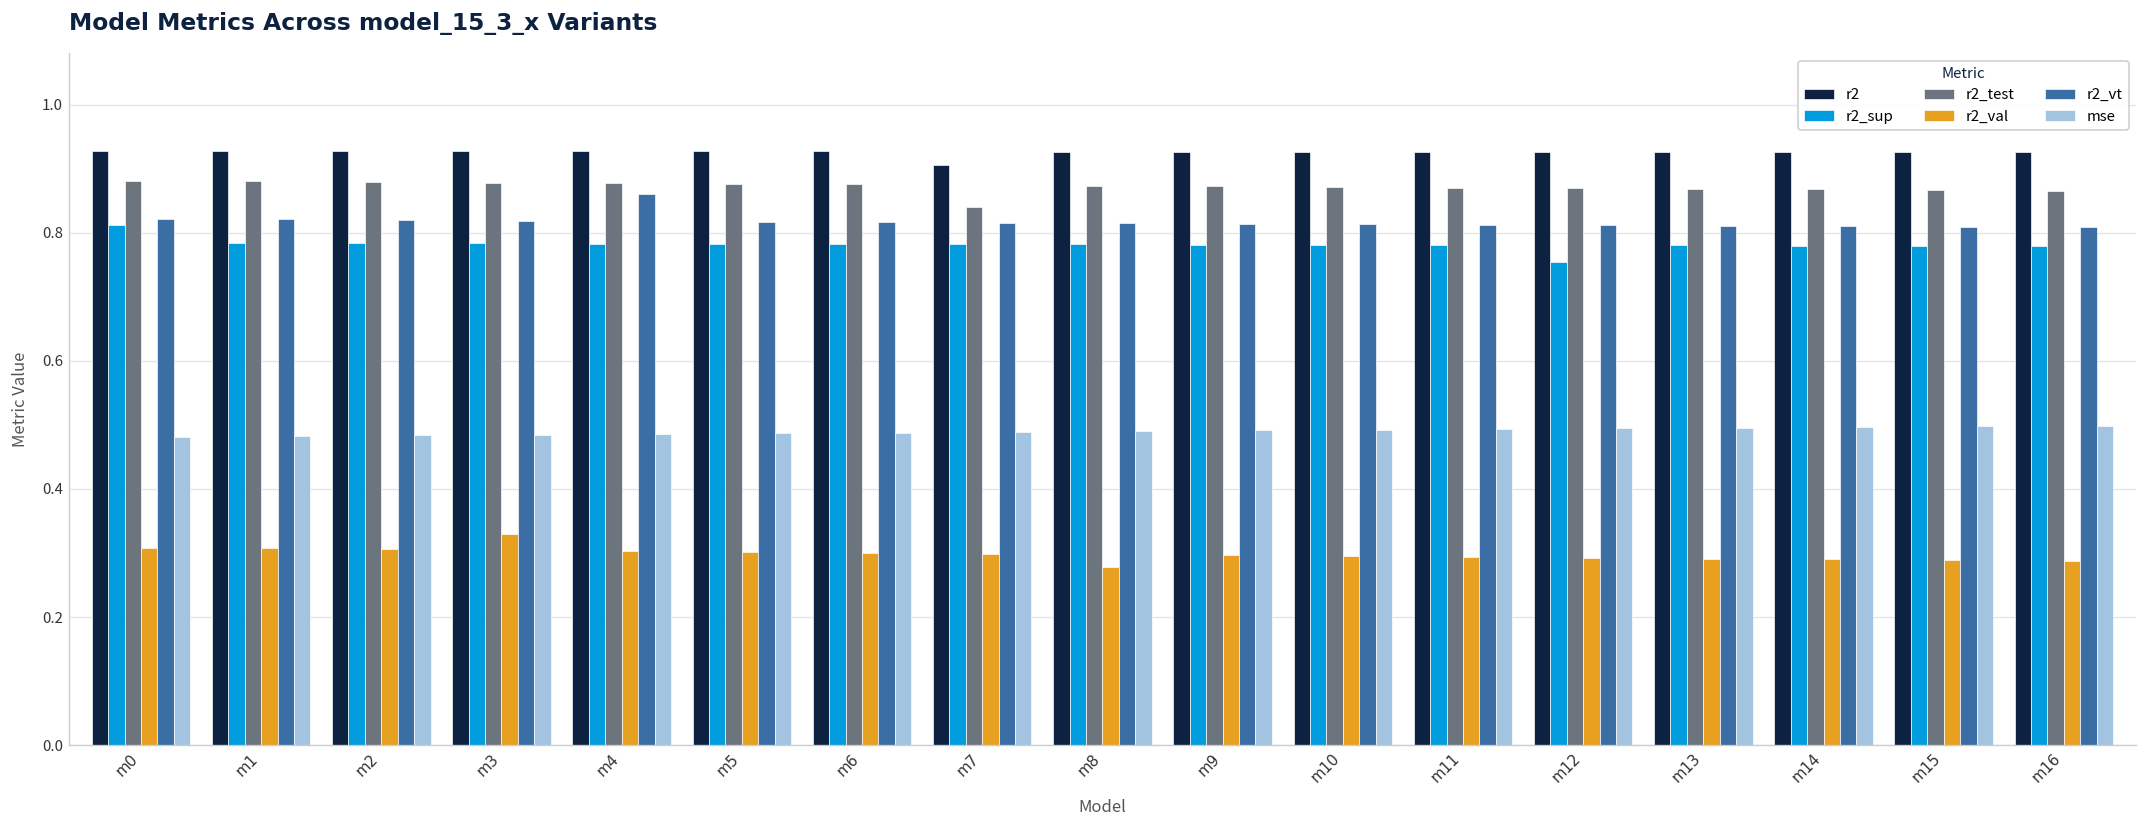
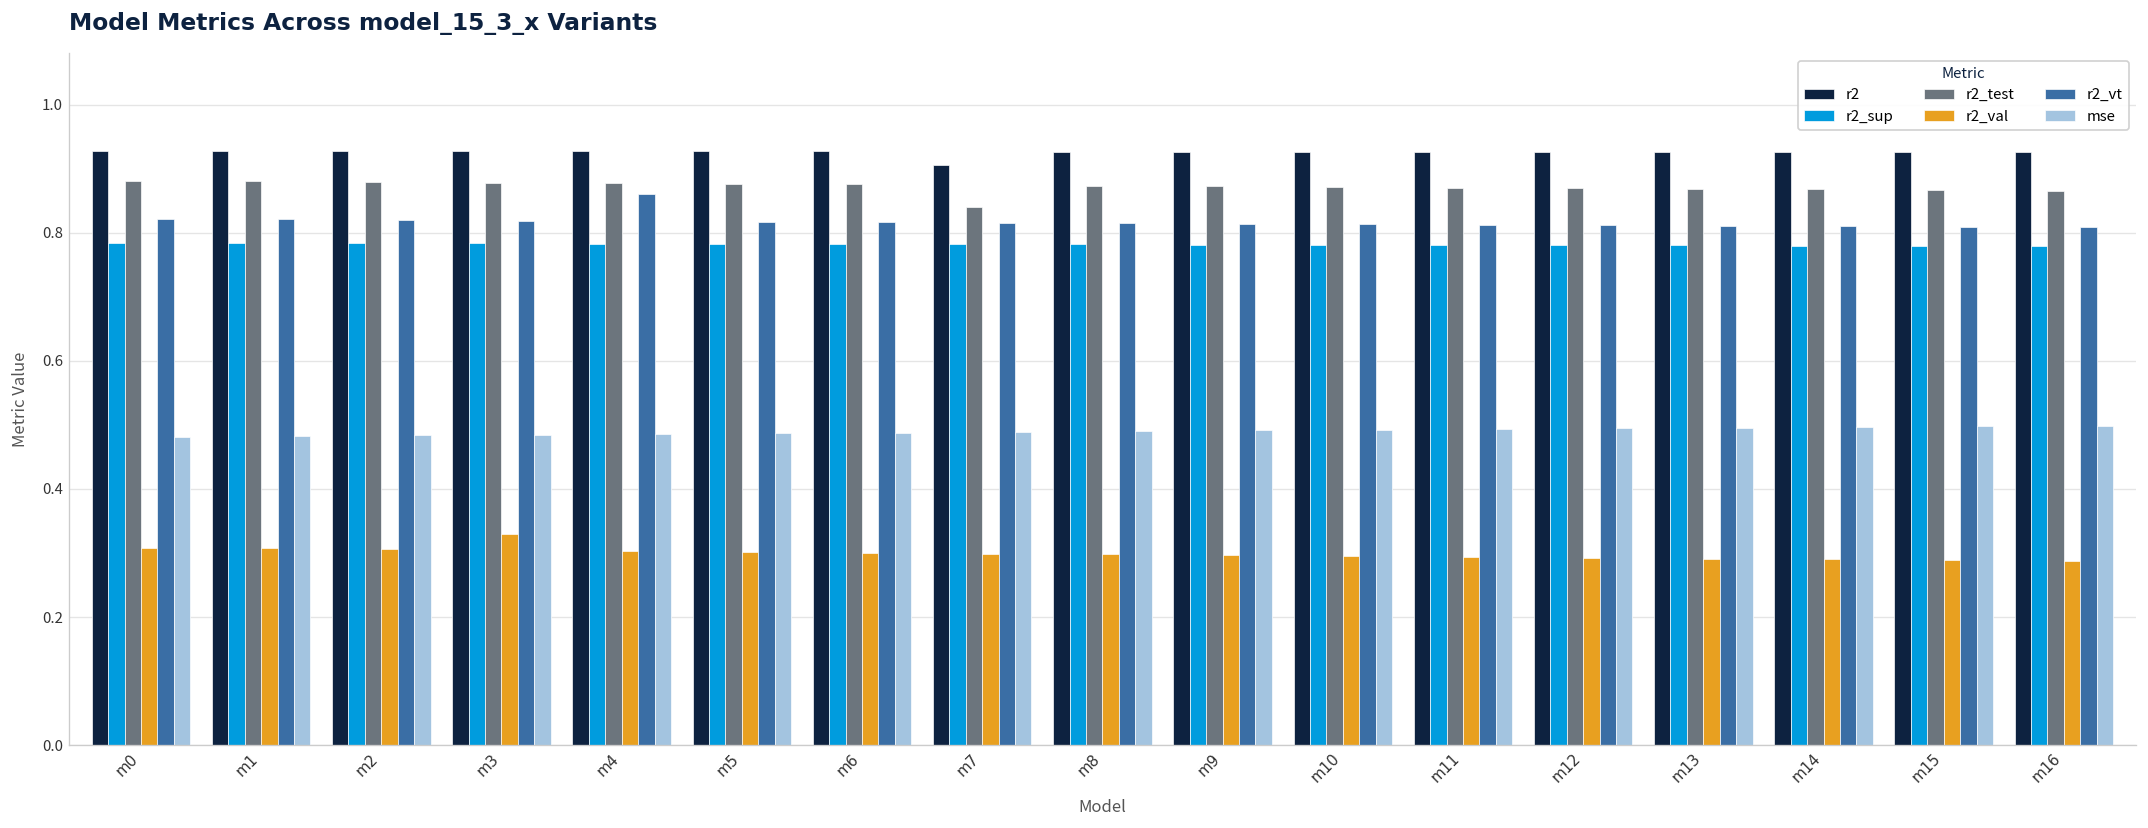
  {
    "r2": {
      "m0": 0.93,
      "m1": 0.93,
      "m2": 0.93,
      "m3": 0.93,
      "m4": 0.93,
      "m5": 0.93,
      "m6": 0.93,
      "m7": 0.91,
      "m8": 0.93,
      "m9": 0.93,
      "m10": 0.93,
      "m11": 0.93,
      "m12": 0.93,
      "m13": 0.93,
      "m14": 0.93,
      "m15": 0.93,
      "m16": 0.93
    },
    "r2_sup": {
-     "m0": 0.81,
+     "m0": 0.78,
      "m1": 0.78,
      "m2": 0.78,
      "m3": 0.78,
      "m4": 0.78,
      "m5": 0.78,
      "m6": 0.78,
      "m7": 0.78,
      "m8": 0.78,
      "m9": 0.78,
      "m10": 0.78,
      "m11": 0.78,
-     "m12": 0.75,
+     "m12": 0.78,
      "m13": 0.78,
      "m14": 0.78,
      "m15": 0.78,
      "m16": 0.78
    },
    "r2_test": {
      "m0": 0.88,
      "m1": 0.88,
      "m2": 0.88,
      "m3": 0.88,
      "m4": 0.88,
      "m5": 0.88,
      "m6": 0.88,
      "m7": 0.84,
      "m8": 0.87,
      "m9": 0.87,
      "m10": 0.87,
      "m11": 0.87,
      "m12": 0.87,
      "m13": 0.87,
      "m14": 0.87,
      "m15": 0.87,
      "m16": 0.87
    },
    "r2_val": {
      "m0": 0.31,
      "m1": 0.31,
      "m2": 0.31,
      "m3": 0.33,
      "m4": 0.30,
      "m5": 0.30,
      "m6": 0.30,
      "m7": 0.30,
-     "m8": 0.28,
+     "m8": 0.30,
      "m9": 0.30,
      "m10": 0.30,
      "m11": 0.29,
      "m12": 0.29,
      "m13": 0.29,
      "m14": 0.29,
      "m15": 0.29,
      "m16": 0.29
    },
    "r2_vt": {
      "m0": 0.82,
      "m1": 0.82,
      "m2": 0.82,
      "m3": 0.82,
      "m4": 0.86,
      "m5": 0.82,
      "m6": 0.82,
      "m7": 0.82,
      "m8": 0.81,
      "m9": 0.81,
      "m10": 0.81,
      "m11": 0.81,
      "m12": 0.81,
      "m13": 0.81,
      "m14": 0.81,
      "m15": 0.81,
      "m16": 0.81
    },
    "mse": {
      "m0": 0.48,
      "m1": 0.48,
      "m2": 0.48,
      "m3": 0.48,
      "m4": 0.49,
      "m5": 0.49,
      "m6": 0.49,
      "m7": 0.49,
      "m8": 0.49,
      "m9": 0.49,
      "m10": 0.49,
      "m11": 0.49,
      "m12": 0.49,
      "m13": 0.50,
      "m14": 0.50,
      "m15": 0.50,
      "m16": 0.50
    }
  }
